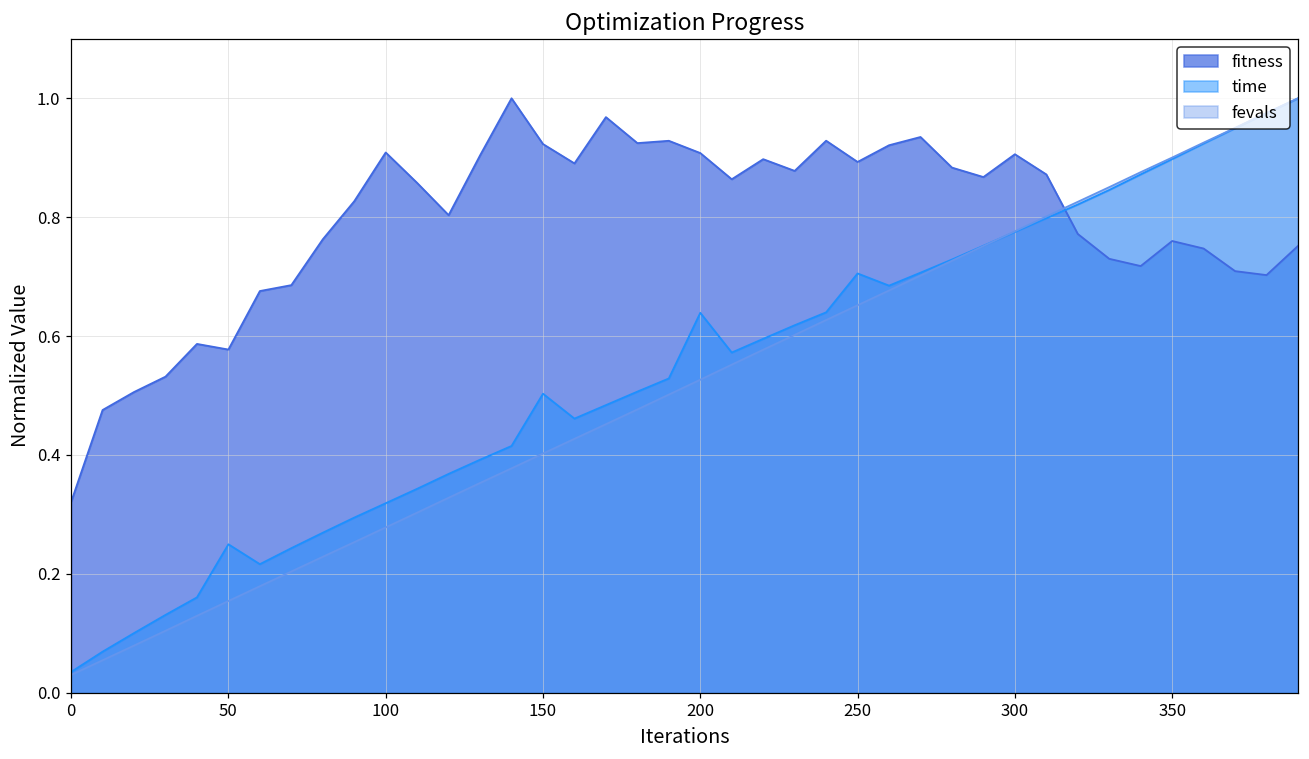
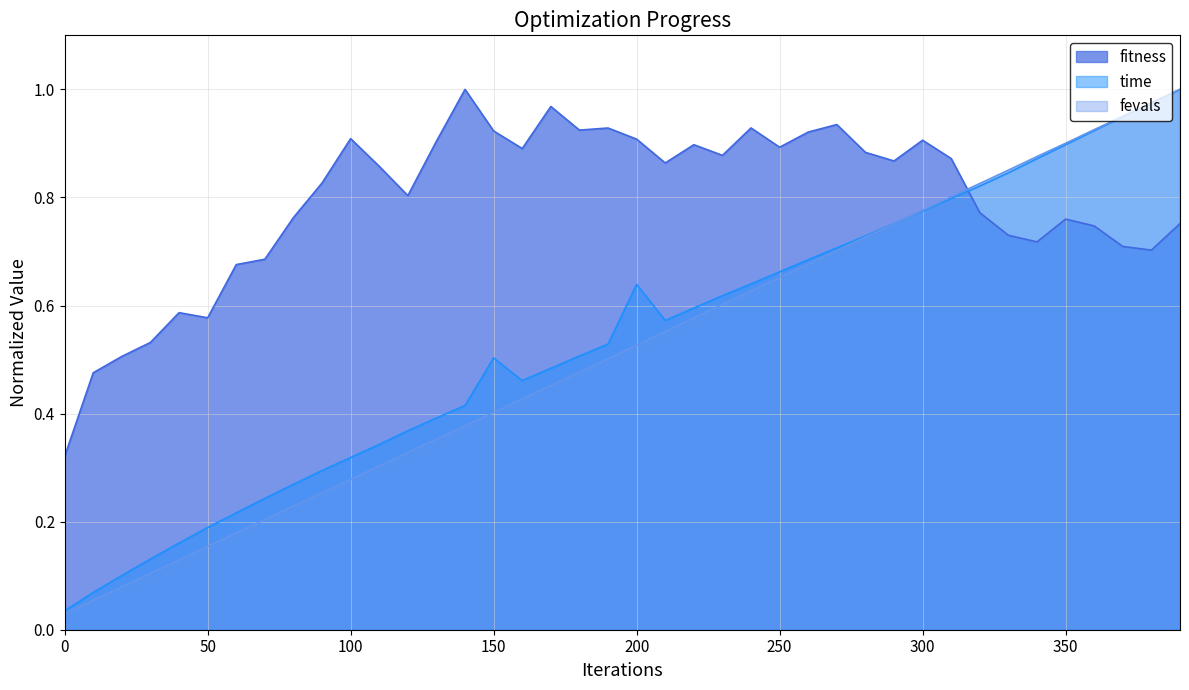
  {
    "time": {
      "0": 0.03,
-     "50": 0.25,
+     "50": 0.19,
      "100": 0.32,
      "150": 0.50,
      "200": 0.64,
-     "250": 0.71
+     "250": 0.66
    }
  }
